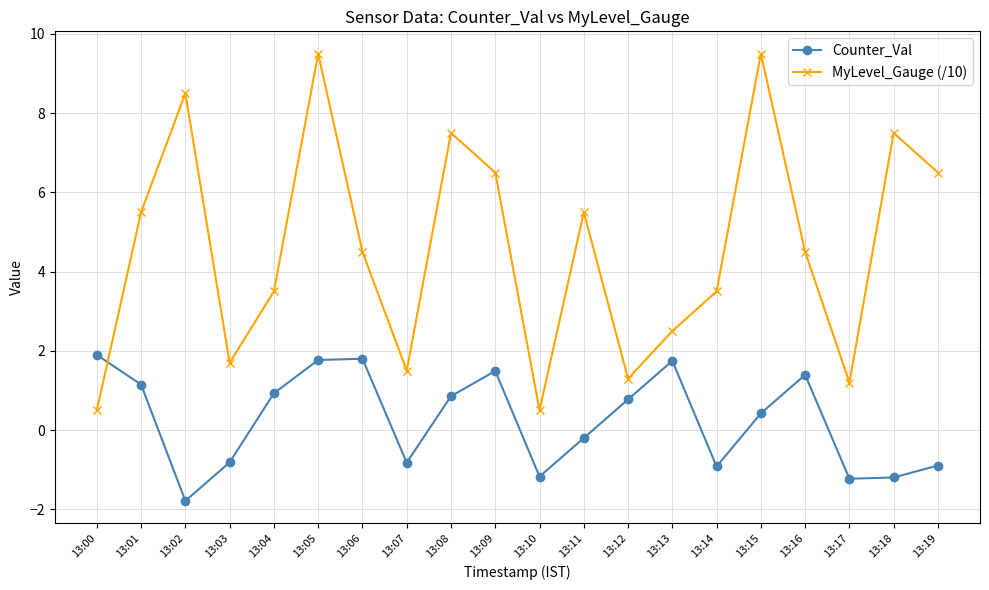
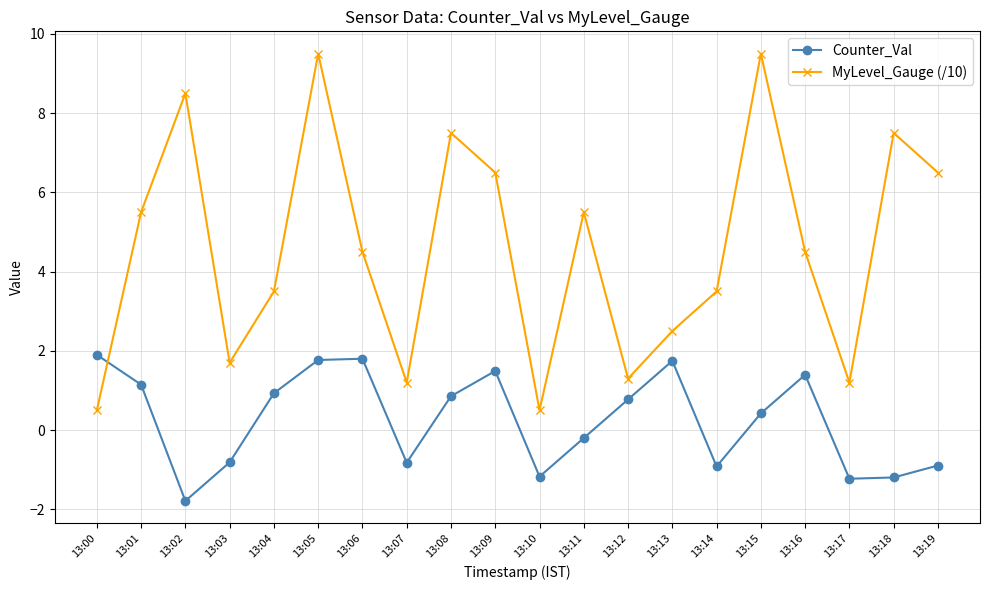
  {
    "Counter_Val": {
      "13:00": 1.9,
      "13:01": 1.1,
      "13:02": -1.8,
      "13:03": -0.8,
      "13:04": 0.9,
      "13:05": 1.8,
      "13:06": 1.8,
      "13:07": -0.8,
      "13:08": 0.9,
      "13:09": 1.5,
      "13:10": -1.2,
      "13:11": -0.2,
      "13:12": 0.8,
      "13:13": 1.7,
      "13:14": -0.9,
      "13:15": 0.4,
      "13:16": 1.4,
      "13:17": -1.2,
      "13:18": -1.2,
      "13:19": -0.9
    },
    "MyLevel_Gauge (/10)": {
      "13:00": 0.5,
      "13:01": 5.5,
      "13:02": 8.5,
      "13:03": 1.7,
      "13:04": 3.5,
      "13:05": 9.5,
      "13:06": 4.5,
-     "13:07": 1.5,
+     "13:07": 1.2,
      "13:08": 7.5,
      "13:09": 6.5,
      "13:10": 0.5,
      "13:11": 5.5,
      "13:12": 1.3,
      "13:13": 2.5,
      "13:14": 3.5,
      "13:15": 9.5,
      "13:16": 4.5,
      "13:17": 1.2,
      "13:18": 7.5,
      "13:19": 6.5
    }
  }
